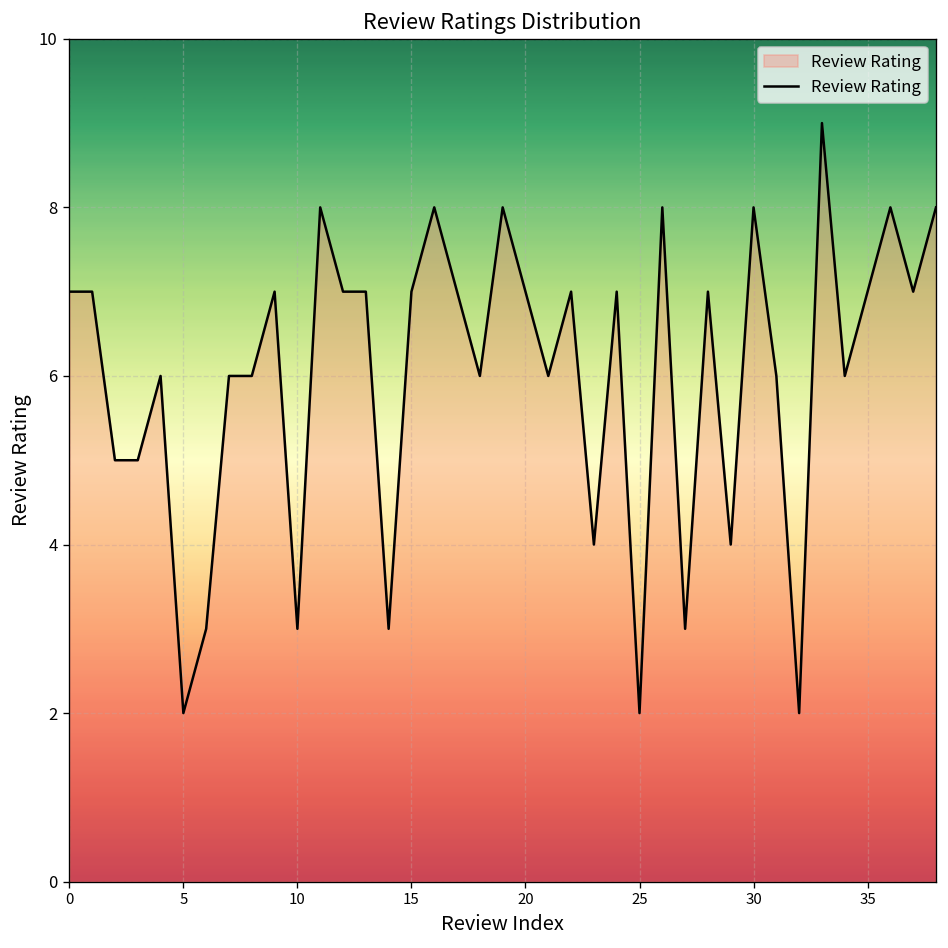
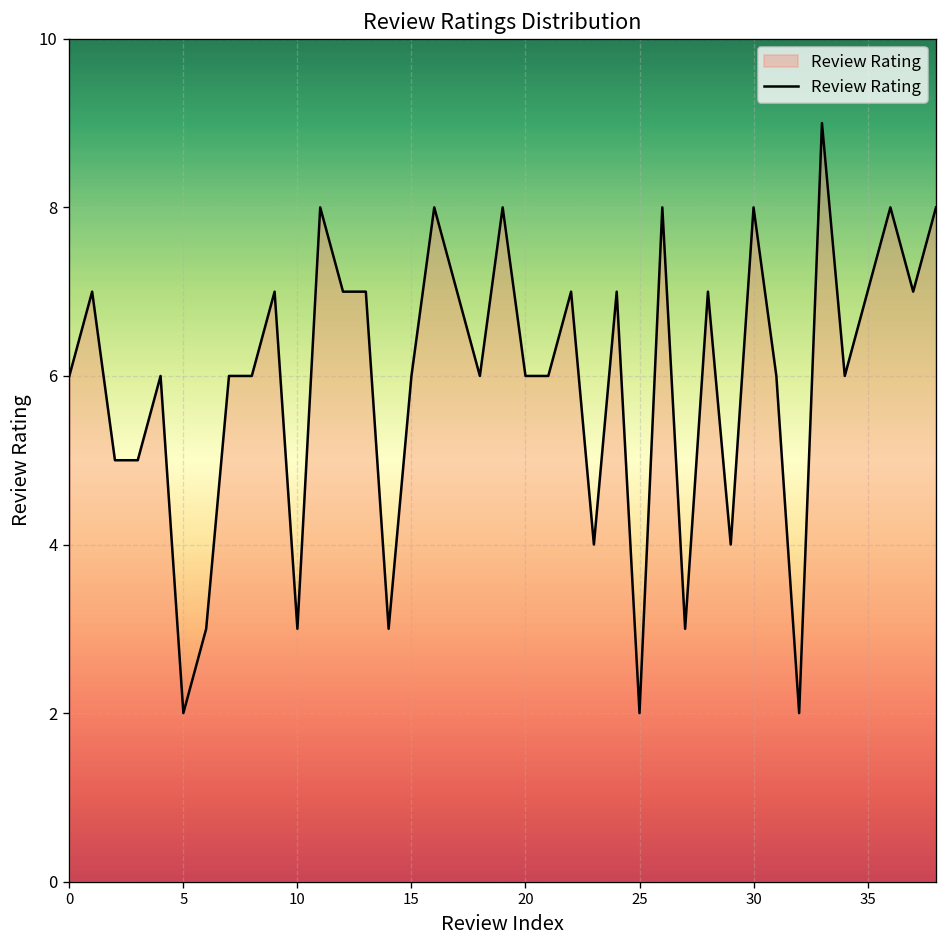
  {
-   "0": 7,
+   "0": 6,
    "5": 2,
    "10": 3,
-   "15": 7,
-   "20": 7,
+   "15": 6,
+   "20": 6,
    "25": 2,
    "30": 8,
    "35": 7
  }
